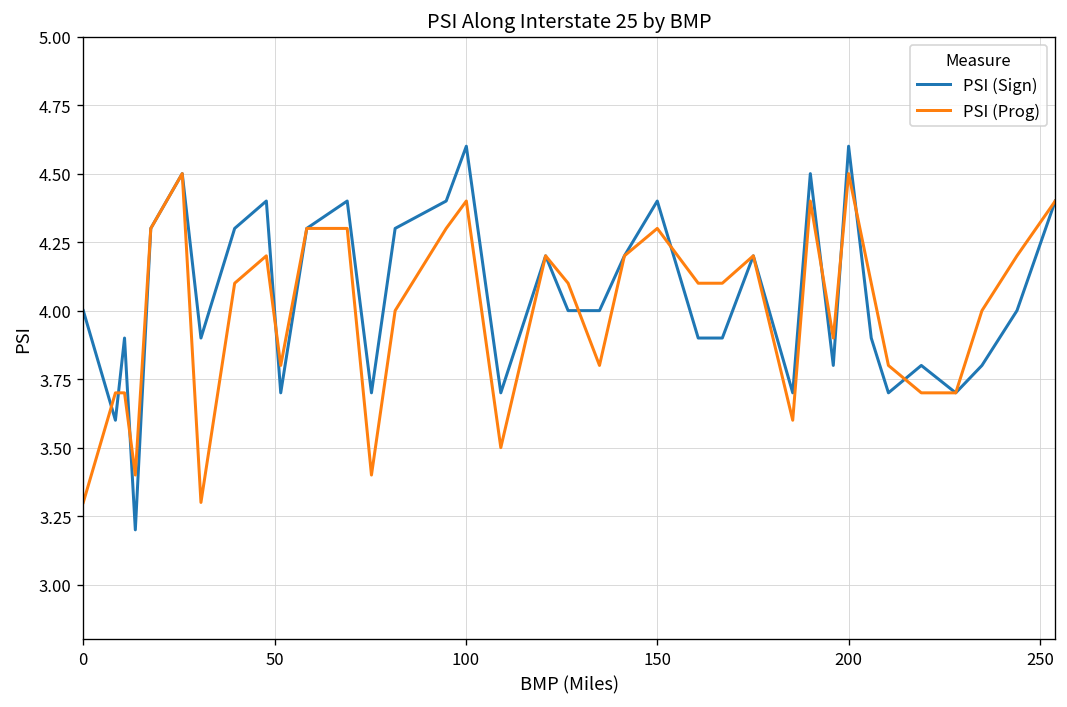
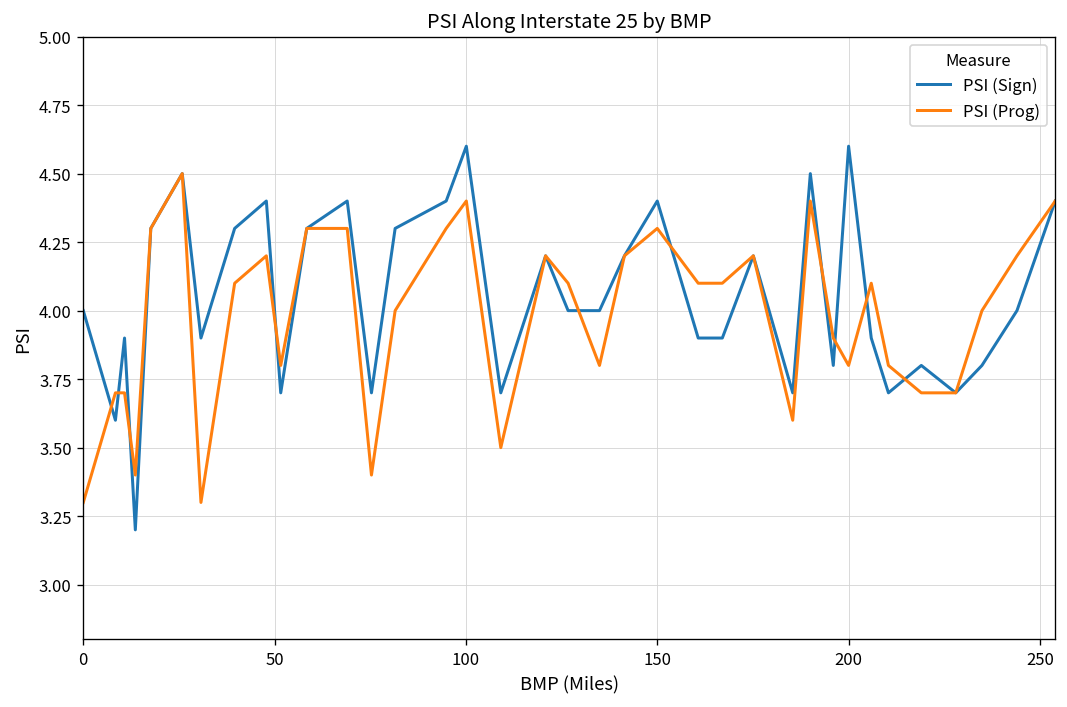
  {
    "PSI (Sign)": {
      "0": 4.0,
      "150": 4.4,
      "200": 4.6
    },
    "PSI (Prog)": {
      "0": 3.3,
      "150": 4.3,
-     "200": 4.5
+     "200": 3.8
    }
  }
